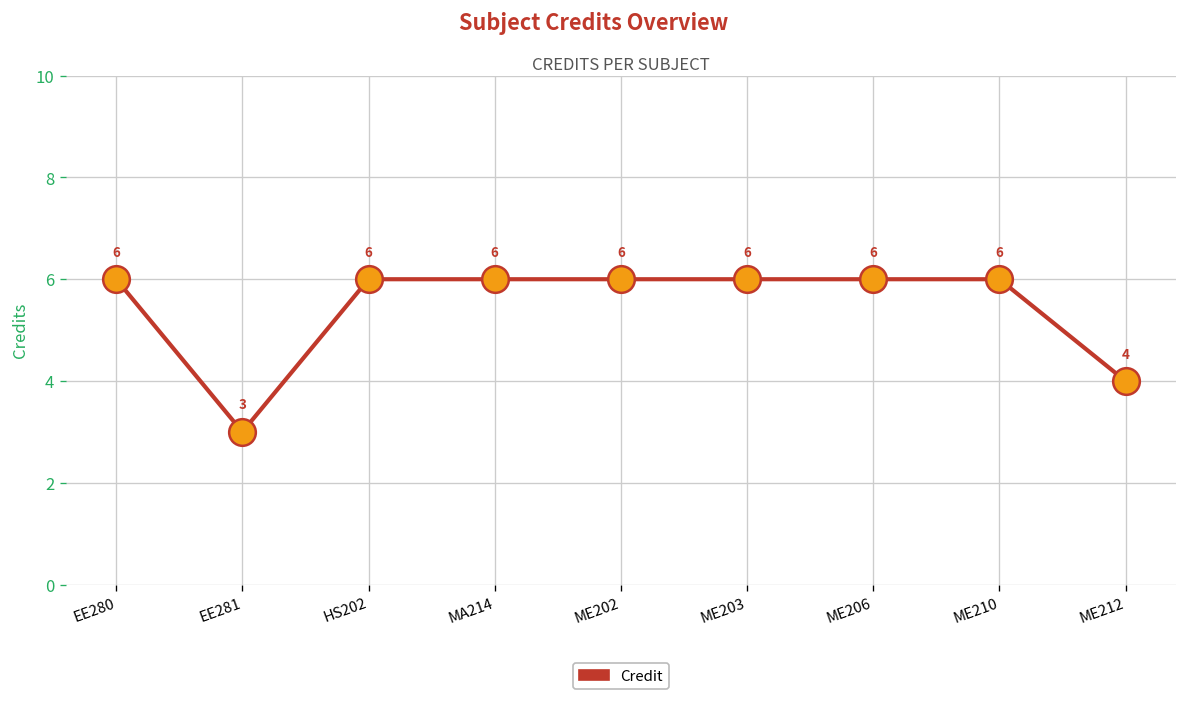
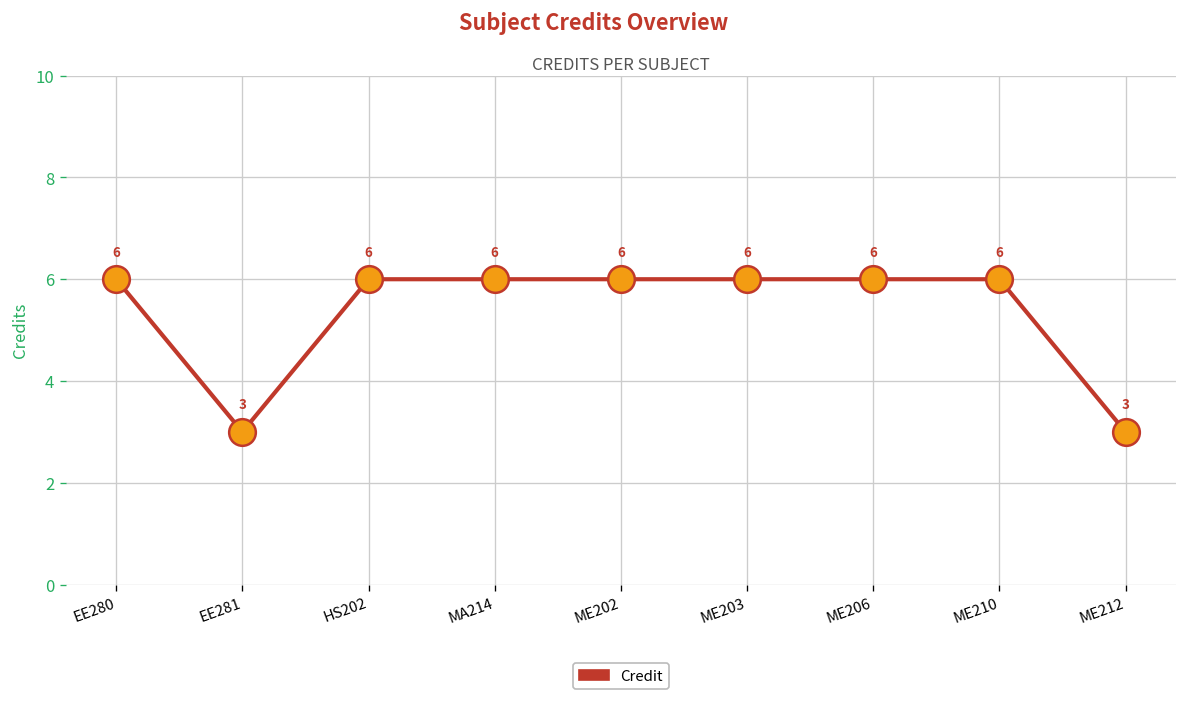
  {
    "EE280": 6,
    "EE281": 3,
    "HS202": 6,
    "MA214": 6,
    "ME202": 6,
    "ME203": 6,
    "ME206": 6,
    "ME210": 6,
-   "ME212": 4
+   "ME212": 3
  }
